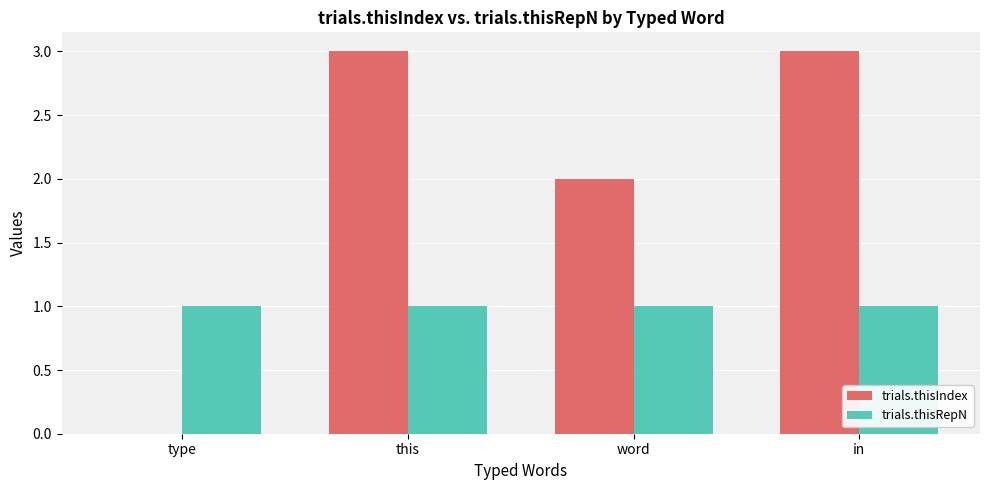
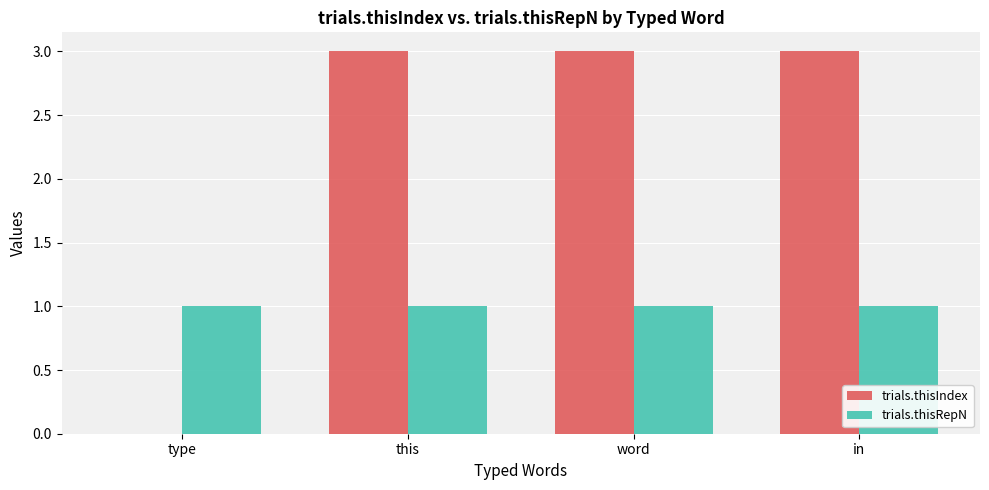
  {
    "trials.thisIndex": {
      "type": 0,
      "this": 3,
-     "word": 2,
+     "word": 3,
      "in": 3
    },
    "trials.thisRepN": {
      "type": 1,
      "this": 1,
      "word": 1,
      "in": 1
    }
  }
